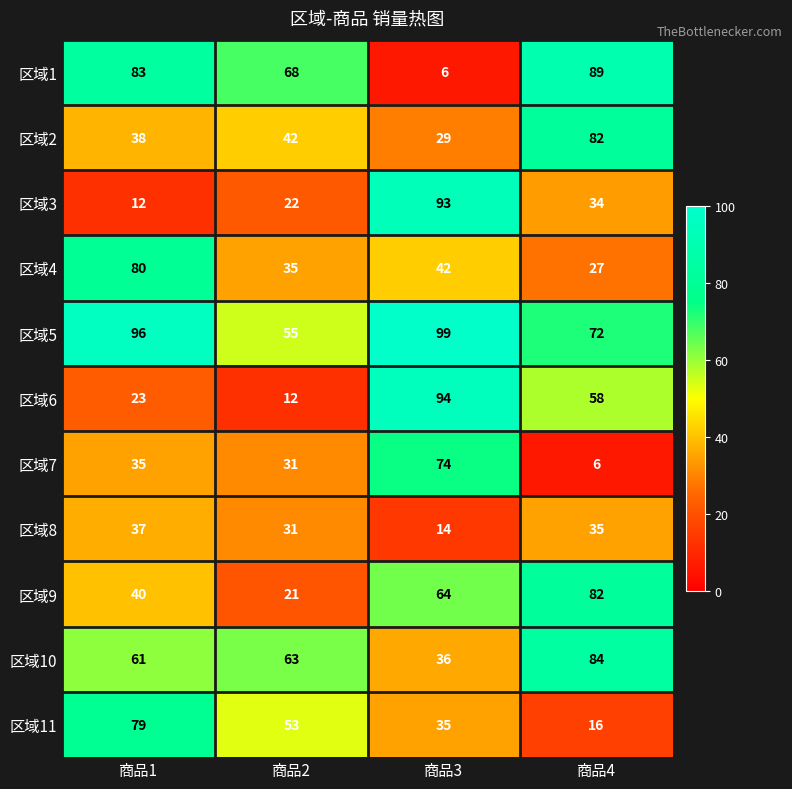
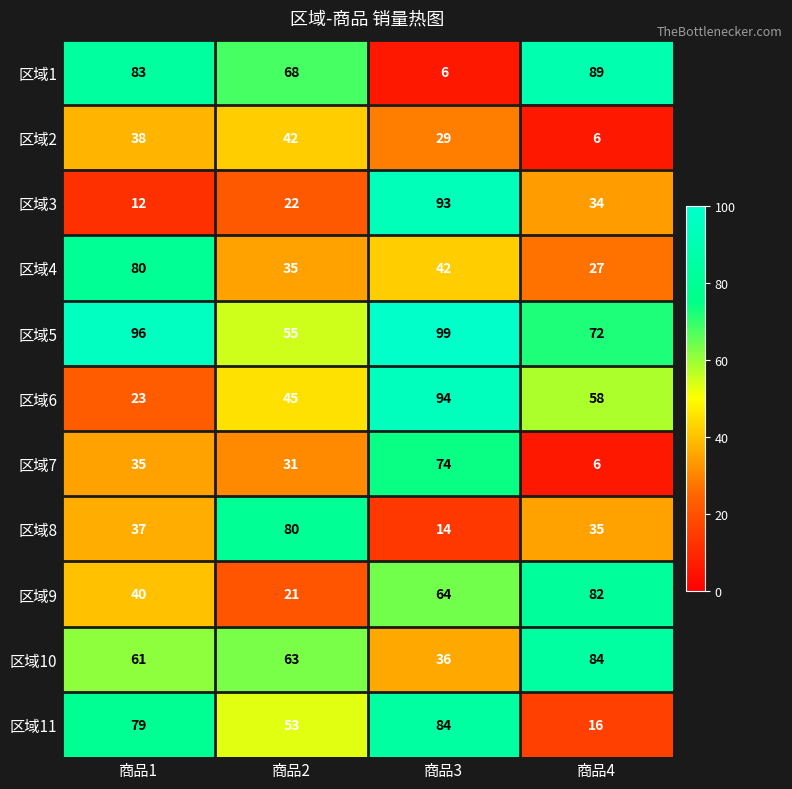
  {
    "区域1": {
      "商品1": 83,
      "商品2": 68,
      "商品3": 6,
      "商品4": 89
    },
    "区域2": {
      "商品1": 38,
      "商品2": 42,
      "商品3": 29,
-     "商品4": 82
+     "商品4": 6
    },
    "区域3": {
      "商品1": 12,
      "商品2": 22,
      "商品3": 93,
      "商品4": 34
    },
    "区域4": {
      "商品1": 80,
      "商品2": 35,
      "商品3": 42,
      "商品4": 27
    },
    "区域5": {
      "商品1": 96,
      "商品2": 55,
      "商品3": 99,
      "商品4": 72
    },
    "区域6": {
      "商品1": 23,
-     "商品2": 12,
+     "商品2": 45,
      "商品3": 94,
      "商品4": 58
    },
    "区域7": {
      "商品1": 35,
      "商品2": 31,
      "商品3": 74,
      "商品4": 6
    },
    "区域8": {
      "商品1": 37,
-     "商品2": 31,
+     "商品2": 80,
      "商品3": 14,
      "商品4": 35
    },
    "区域9": {
      "商品1": 40,
      "商品2": 21,
      "商品3": 64,
      "商品4": 82
    },
    "区域10": {
      "商品1": 61,
      "商品2": 63,
      "商品3": 36,
      "商品4": 84
    },
    "区域11": {
      "商品1": 79,
      "商品2": 53,
-     "商品3": 35,
+     "商品3": 84,
      "商品4": 16
    }
  }
